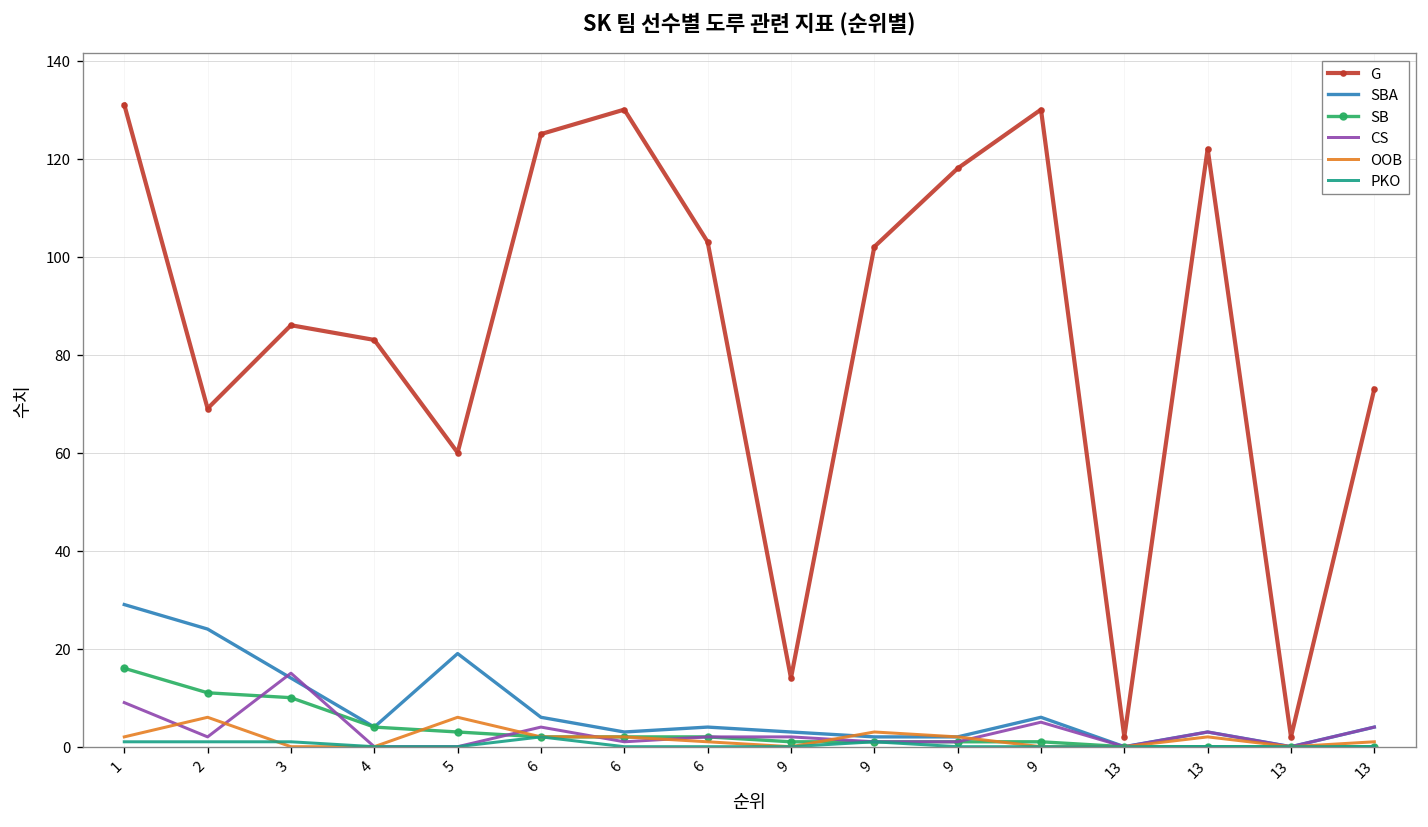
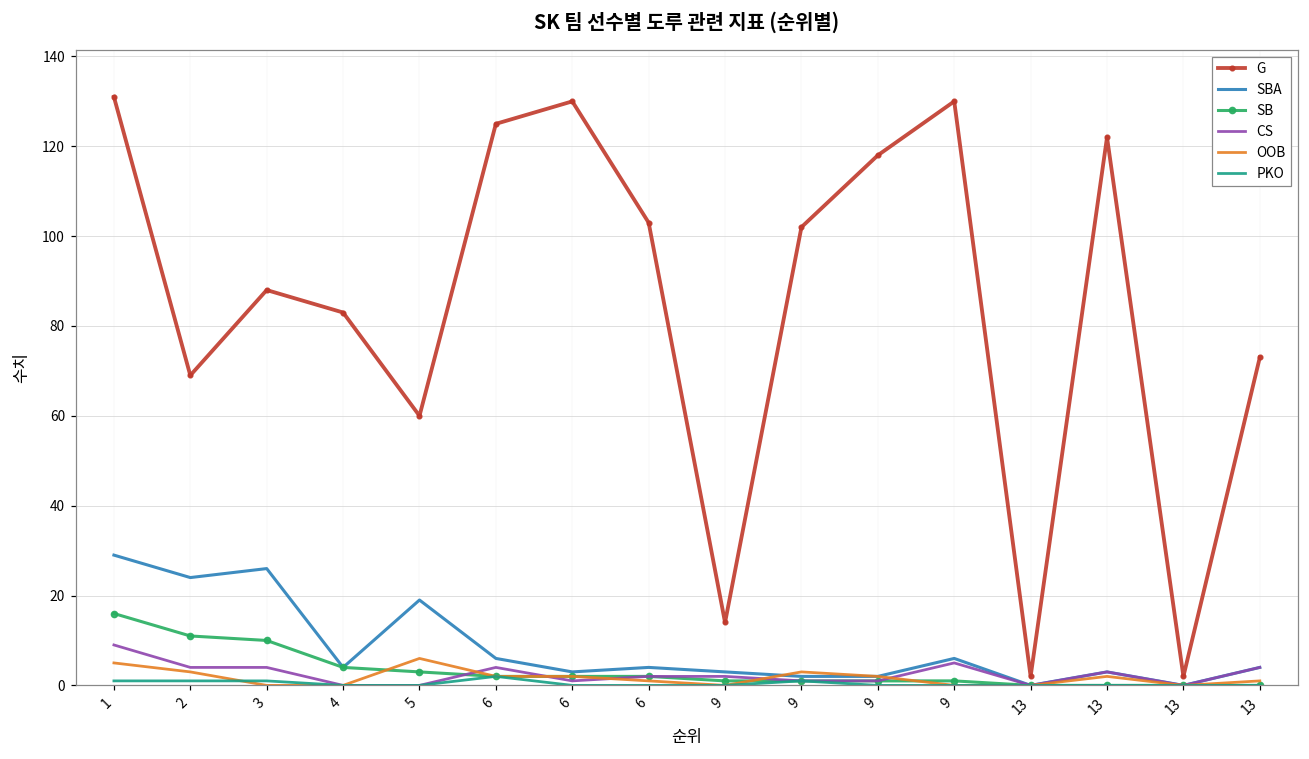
  {
    "G": {
      "1": 131,
      "2": 69,
-     "3": 86,
+     "3": 88,
      "4": 83,
      "5": 60
    },
    "SBA": {
      "1": 29,
      "2": 24,
-     "3": 14,
+     "3": 26,
      "5": 19
    },
    "CS": {
      "1": 9,
-     "2": 2,
-     "3": 15
+     "2": 4,
+     "3": 4
    },
    "OOB": {
-     "1": 2,
-     "2": 6,
+     "1": 5,
+     "2": 3,
      "3": 0,
      "5": 6
    }
  }
